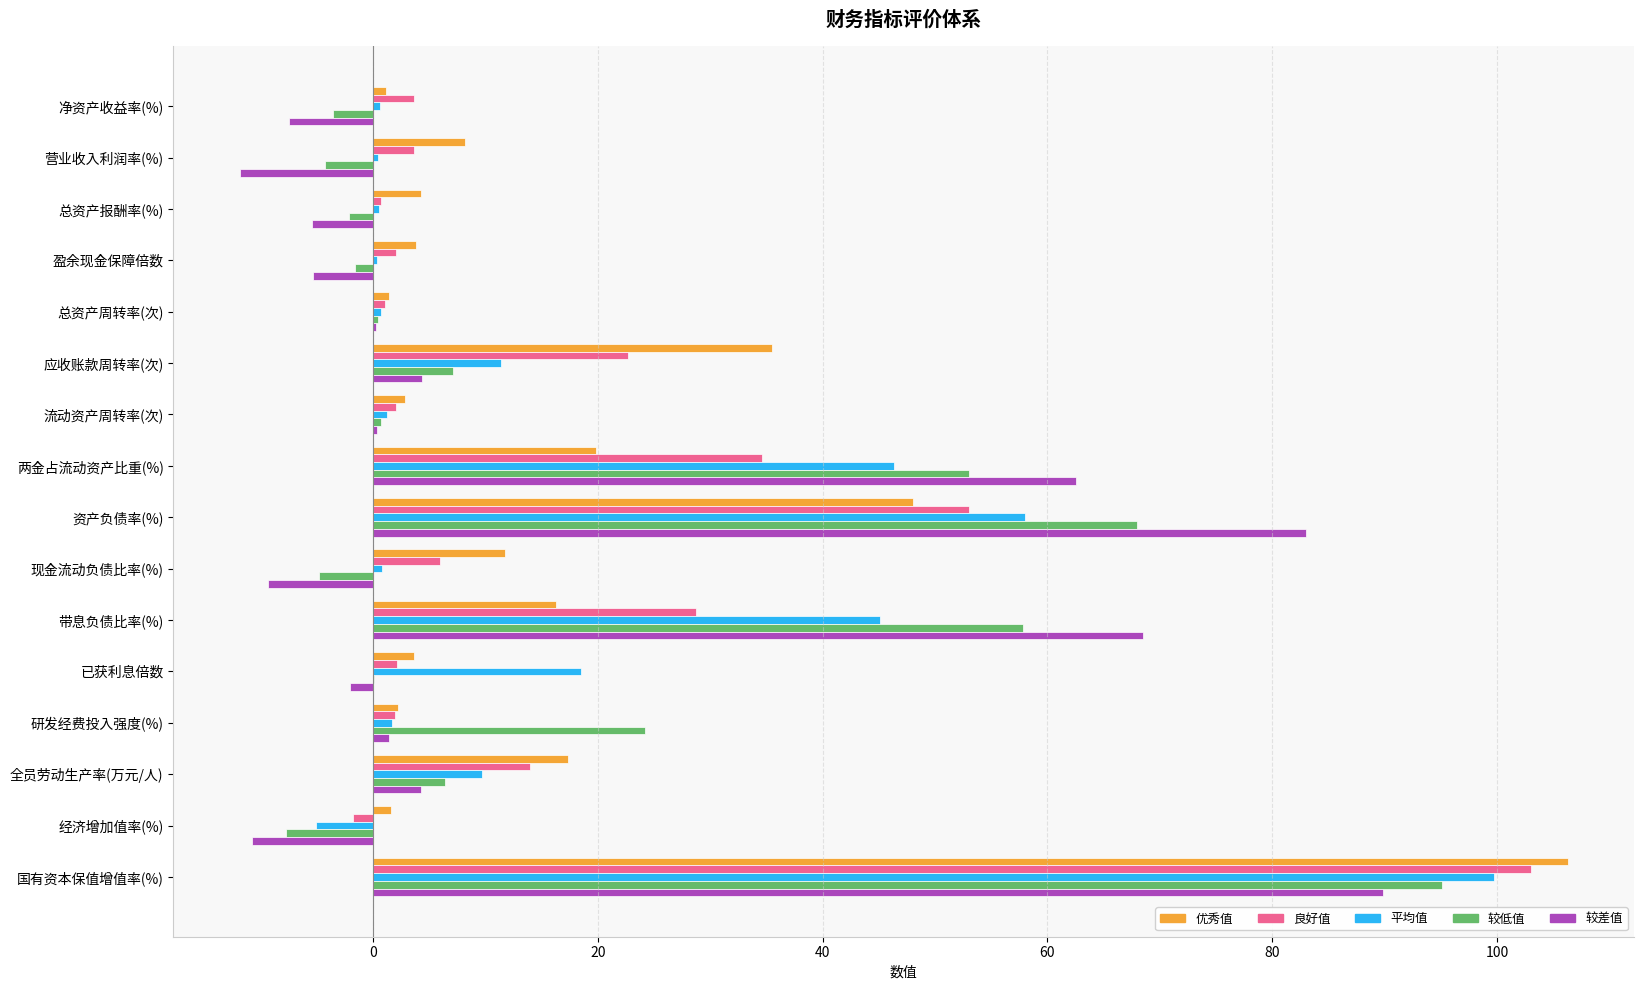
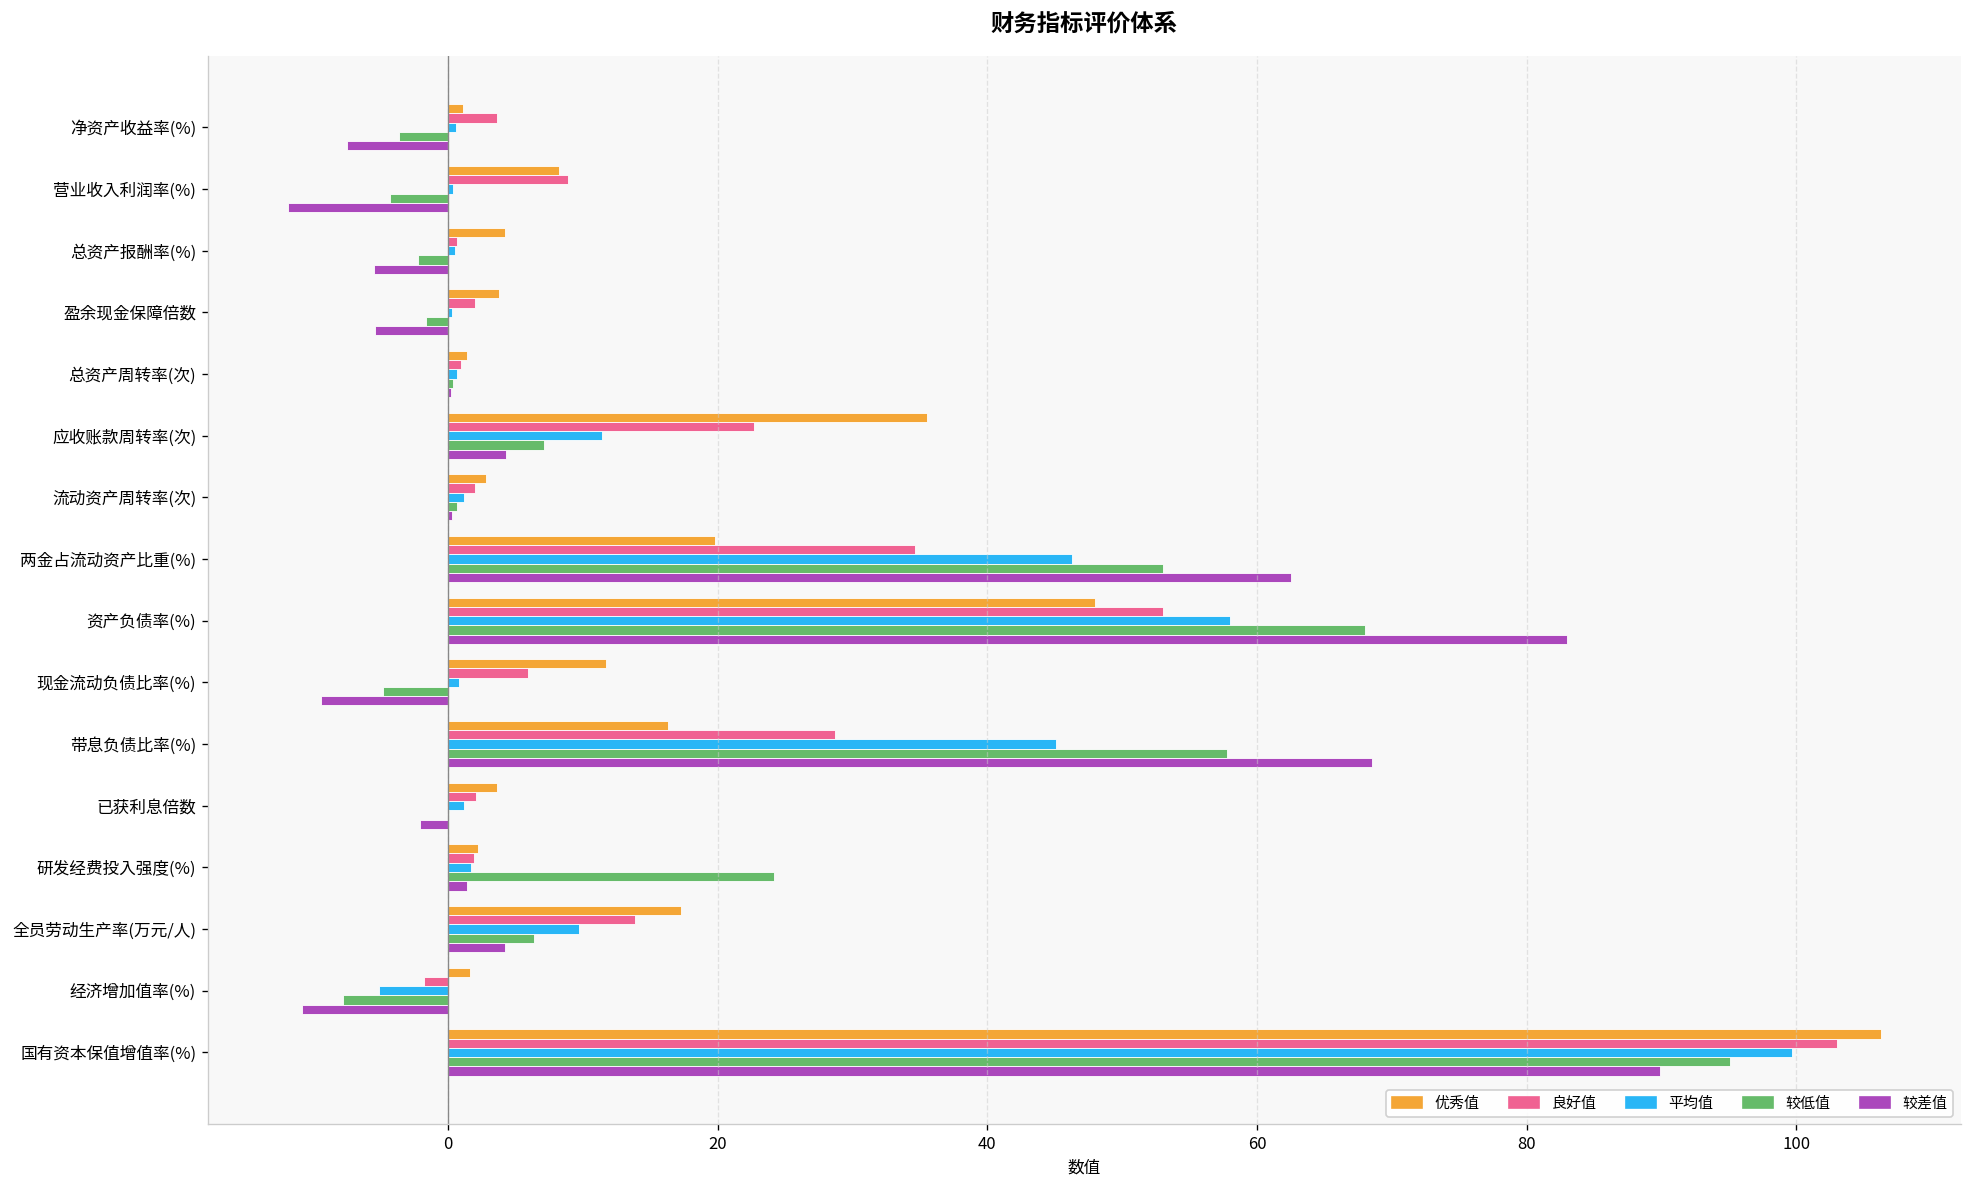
  {
    "优秀值": {
      "净资产收益率(%)": 1.1,
      "营业收入利润率(%)": 8.2,
      "总资产报酬率(%)": 4.2,
      "盈余现金保障倍数": 3.8,
      "总资产周转率(次)": 1.4,
      "应收账款周转率(次)": 35.5,
      "流动资产周转率(次)": 2.8,
      "两金占流动资产比重(%)": 19.8,
      "资产负债率(%)": 48.0,
      "现金流动负债比率(%)": 11.7,
      "带息负债比率(%)": 16.3,
      "已获利息倍数": 3.6,
      "研发经费投入强度(%)": 2.2,
      "全员劳动生产率(万元/人)": 17.3,
      "经济增加值率(%)": 1.6,
      "国有资本保值增值率(%)": 106.3
    },
    "良好值": {
      "净资产收益率(%)": 3.6,
-     "营业收入利润率(%)": 3.6,
+     "营业收入利润率(%)": 8.9,
      "总资产报酬率(%)": 0.7,
      "盈余现金保障倍数": 2.0,
      "总资产周转率(次)": 1.0,
      "应收账款周转率(次)": 22.7,
      "流动资产周转率(次)": 2.0,
      "两金占流动资产比重(%)": 34.6,
      "资产负债率(%)": 53.0,
      "现金流动负债比率(%)": 5.9,
      "带息负债比率(%)": 28.7,
      "已获利息倍数": 2.1,
      "研发经费投入强度(%)": 1.9,
      "全员劳动生产率(万元/人)": 13.9,
      "经济增加值率(%)": -1.8,
      "国有资本保值增值率(%)": 103.0
    },
    "平均值": {
      "净资产收益率(%)": 0.6,
      "营业收入利润率(%)": 0.4,
      "总资产报酬率(%)": 0.5,
      "盈余现金保障倍数": 0.3,
      "总资产周转率(次)": 0.7,
      "应收账款周转率(次)": 11.4,
      "流动资产周转率(次)": 1.2,
      "两金占流动资产比重(%)": 46.3,
      "资产负债率(%)": 58.0,
      "现金流动负债比率(%)": 0.8,
      "带息负债比率(%)": 45.1,
-     "已获利息倍数": 18.5,
+     "已获利息倍数": 1.2,
      "研发经费投入强度(%)": 1.7,
      "全员劳动生产率(万元/人)": 9.7,
      "经济增加值率(%)": -5.1,
      "国有资本保值增值率(%)": 99.7
    },
    "较低值": {
      "净资产收益率(%)": -3.6,
      "营业收入利润率(%)": -4.3,
      "总资产报酬率(%)": -2.2,
      "盈余现金保障倍数": -1.6,
      "总资产周转率(次)": 0.4,
      "应收账款周转率(次)": 7.1,
      "流动资产周转率(次)": 0.7,
      "两金占流动资产比重(%)": 53.0,
      "资产负债率(%)": 68.0,
      "现金流动负债比率(%)": -4.8,
      "带息负债比率(%)": 57.8,
      "研发经费投入强度(%)": 24.2,
      "全员劳动生产率(万元/人)": 6.4,
      "经济增加值率(%)": -7.8,
      "国有资本保值增值率(%)": 95.1
    },
    "较差值": {
      "净资产收益率(%)": -7.5,
      "营业收入利润率(%)": -11.9,
      "总资产报酬率(%)": -5.5,
      "盈余现金保障倍数": -5.4,
      "应收账款周转率(次)": 4.3,
      "流动资产周转率(次)": 0.3,
      "两金占流动资产比重(%)": 62.5,
      "资产负债率(%)": 83.0,
      "现金流动负债比率(%)": -9.4,
      "带息负债比率(%)": 68.5,
      "已获利息倍数": -2.1,
      "研发经费投入强度(%)": 1.4,
      "全员劳动生产率(万元/人)": 4.2,
      "经济增加值率(%)": -10.8,
      "国有资本保值增值率(%)": 89.9
    }
  }
